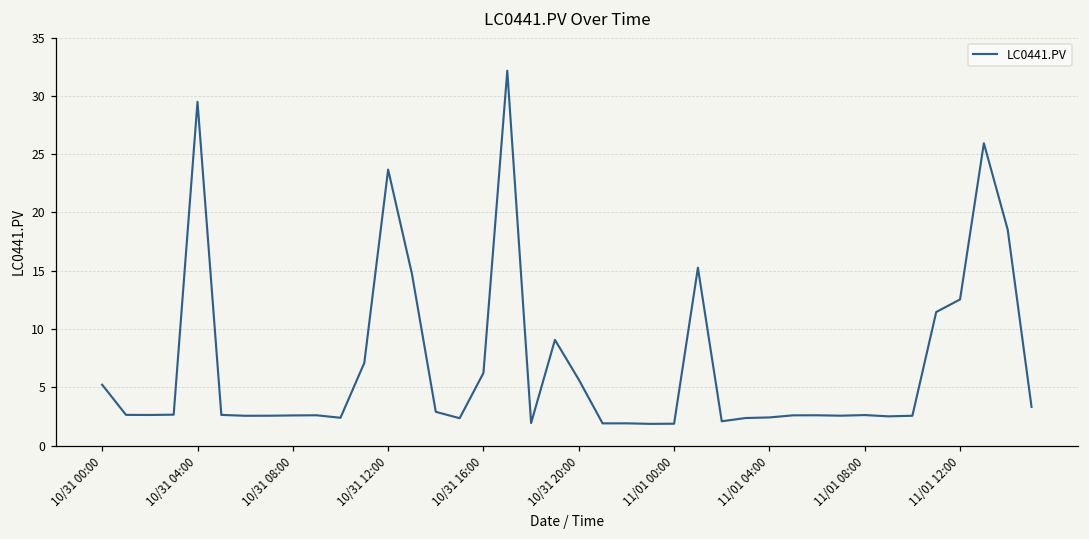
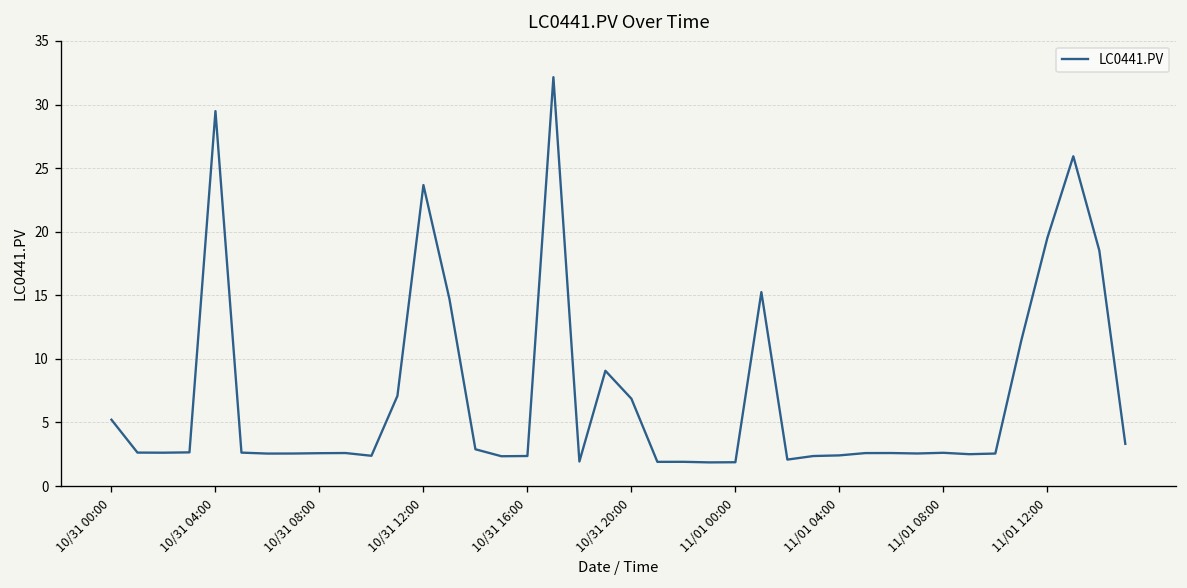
  {
    "10/31 00:00": 5.2,
    "10/31 04:00": 29.5,
    "10/31 08:00": 2.6,
    "10/31 12:00": 23.7,
-   "10/31 16:00": 6.2,
-   "10/31 20:00": 5.7,
+   "10/31 16:00": 2.4,
+   "10/31 20:00": 6.9,
    "11/01 00:00": 1.9,
    "11/01 04:00": 2.4,
    "11/01 08:00": 2.6,
-   "11/01 12:00": 12.5
+   "11/01 12:00": 19.5
  }
